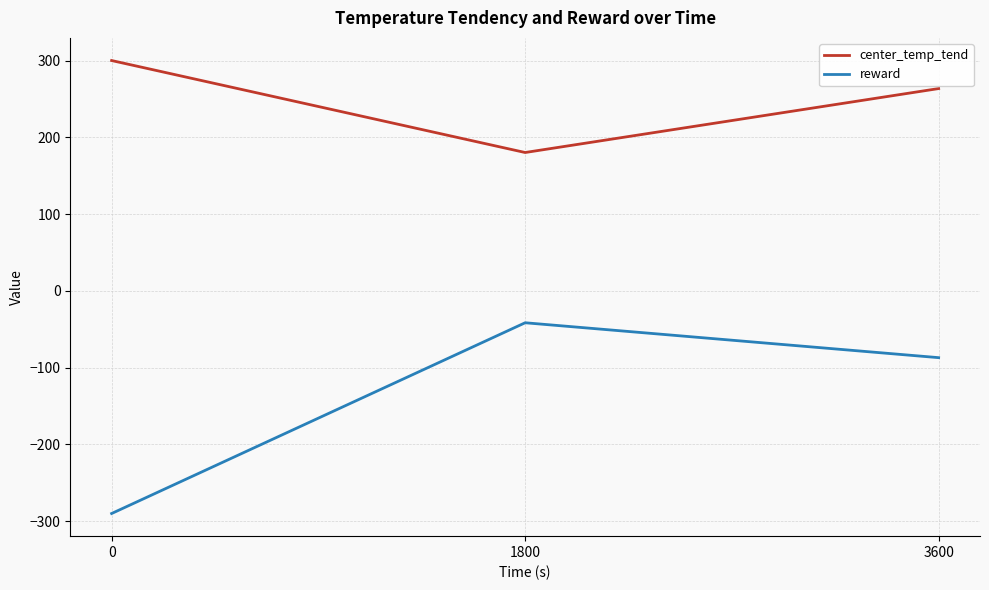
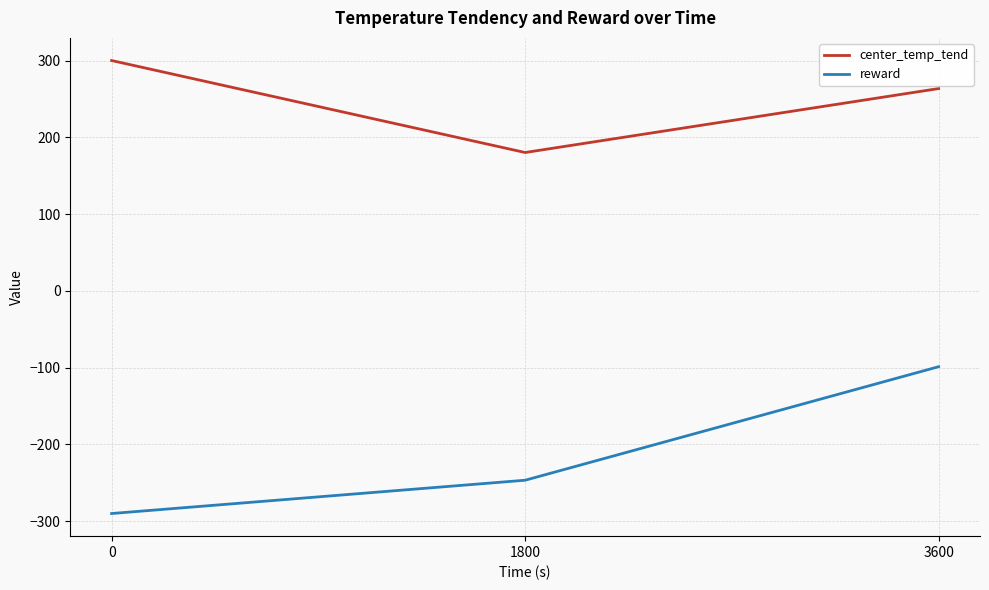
  {
    "center_temp_tend": {
      "0": 300,
      "1800": 180,
      "3600": 260
    },
    "reward": {
      "0": -290,
-     "1800": -40,
-     "3600": -90
+     "1800": -250,
+     "3600": -100
    }
  }
